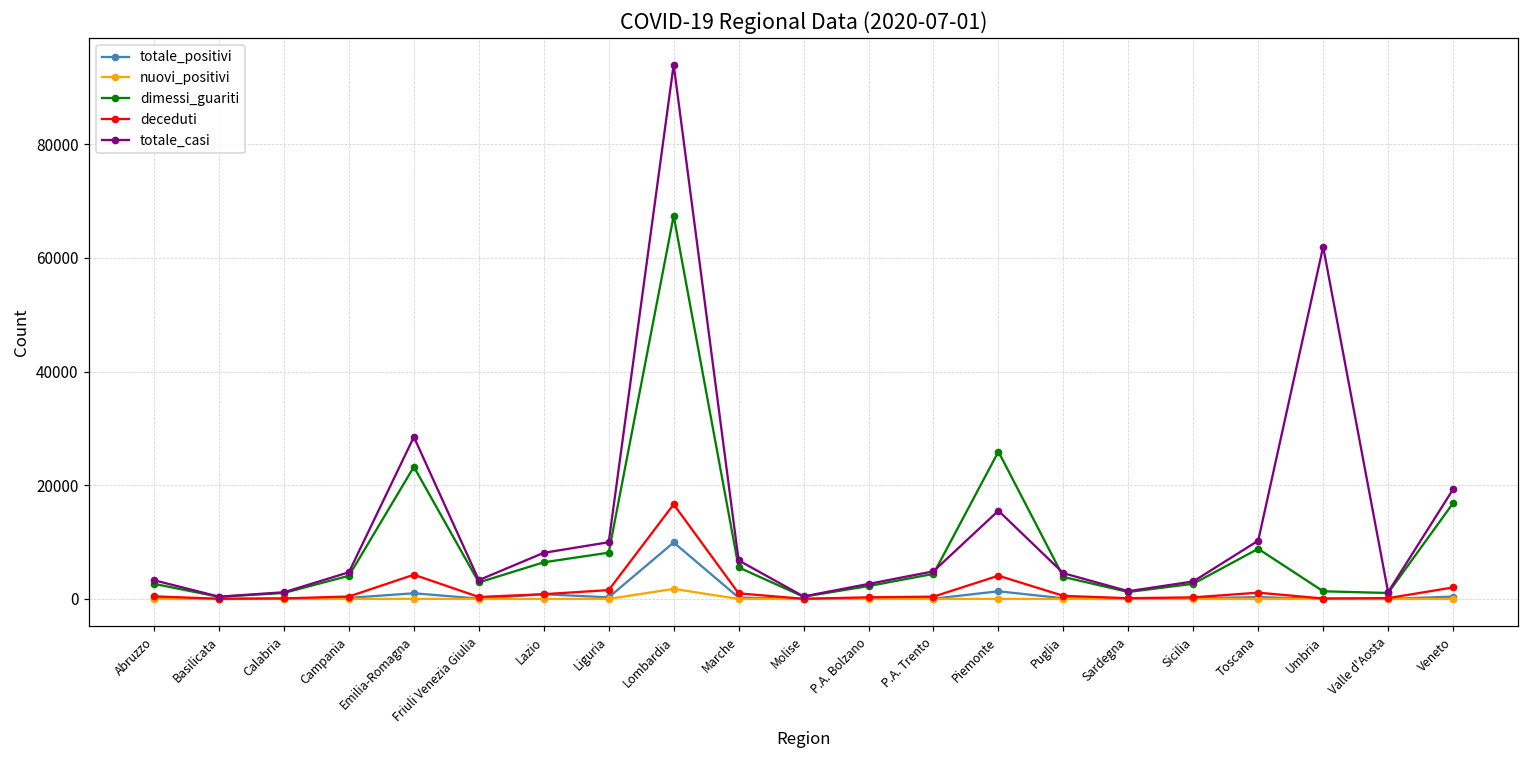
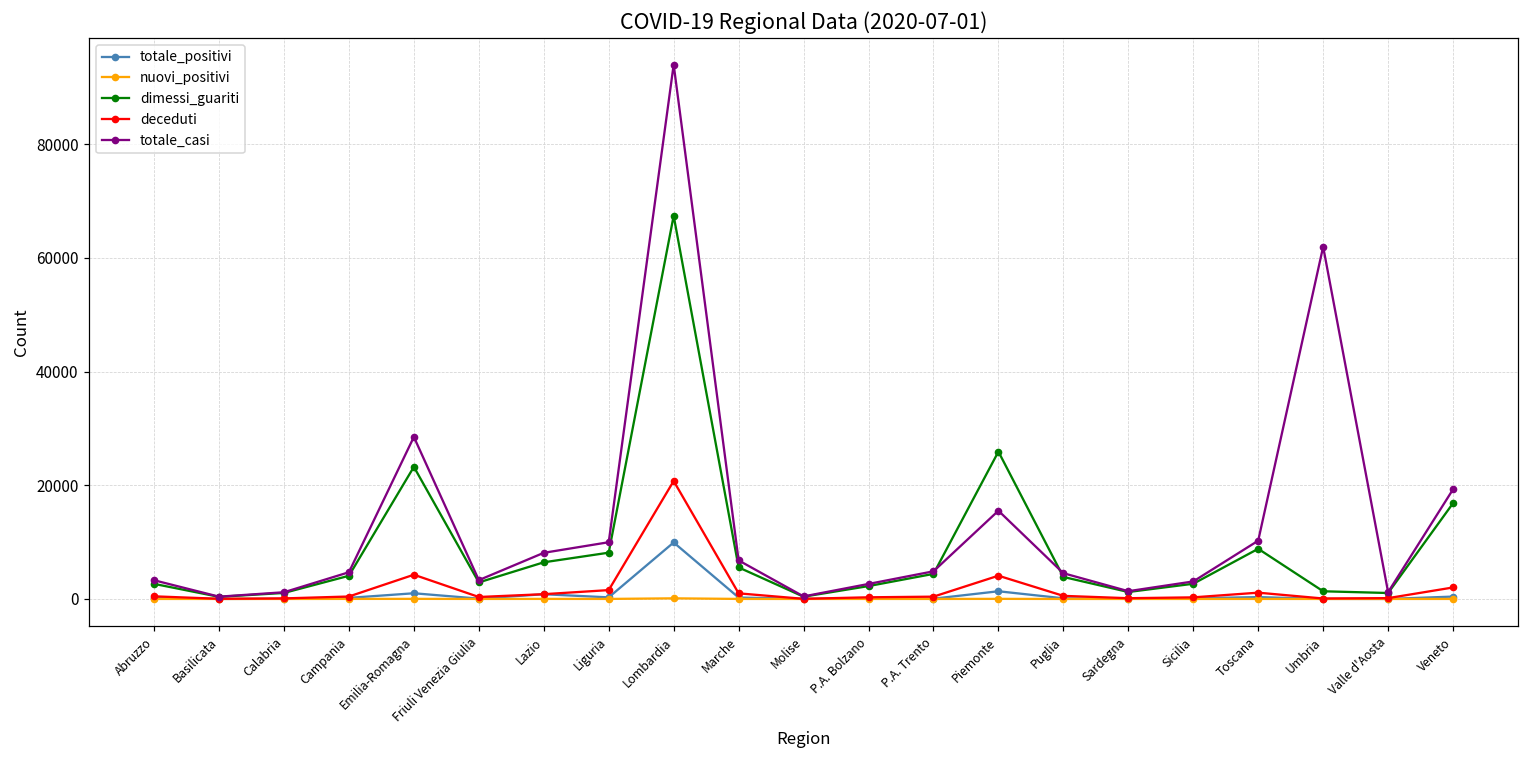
  {
    "totale_positivi": {
      "Emilia-Romagna": 1000,
      "Lombardia": 10000,
      "Piemonte": 1000
    },
    "nuovi_positivi": {
      "Emilia-Romagna": 0,
      "Lazio": 0,
-     "Lombardia": 2000,
+     "Lombardia": 0,
      "Piemonte": 0
    },
    "dimessi_guariti": {
      "Abruzzo": 3000,
      "Campania": 4000,
      "Emilia-Romagna": 23000,
      "Lazio": 6000,
      "Liguria": 8000,
      "Lombardia": 67000,
      "Marche": 6000,
      "Piemonte": 26000,
      "Puglia": 4000,
      "Toscana": 9000,
      "Umbria": 1000,
      "Veneto": 17000
    },
    "deceduti": {
      "Emilia-Romagna": 4000,
      "Liguria": 2000,
-     "Lombardia": 17000,
+     "Lombardia": 21000,
      "Marche": 1000,
      "Piemonte": 4000,
      "Toscana": 1000,
      "Veneto": 2000
    },
    "totale_casi": {
      "Abruzzo": 3000,
      "Campania": 5000,
      "Emilia-Romagna": 29000,
      "Lazio": 8000,
      "Liguria": 10000,
      "Lombardia": 94000,
      "Marche": 7000,
      "Piemonte": 16000,
      "Puglia": 5000,
      "Toscana": 10000,
      "Umbria": 62000,
      "Veneto": 19000
    }
  }
